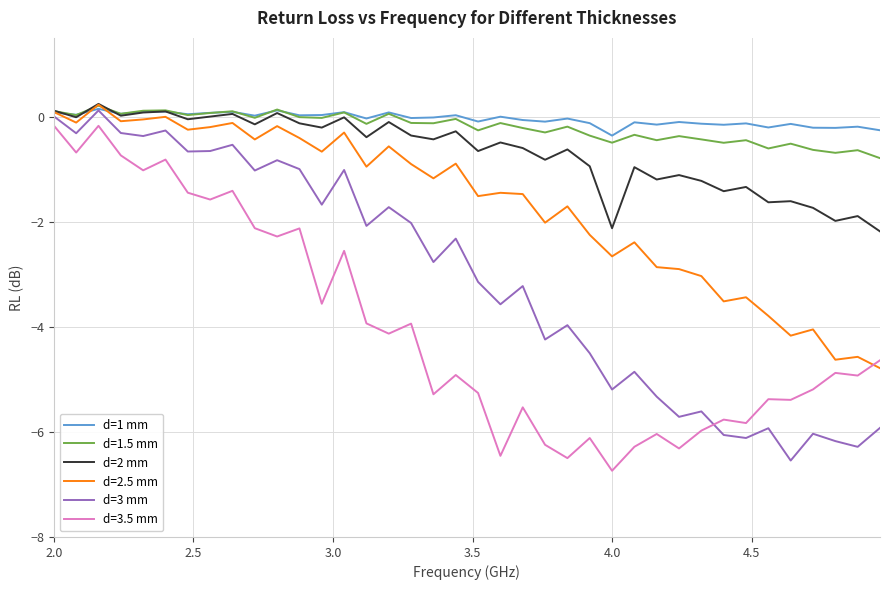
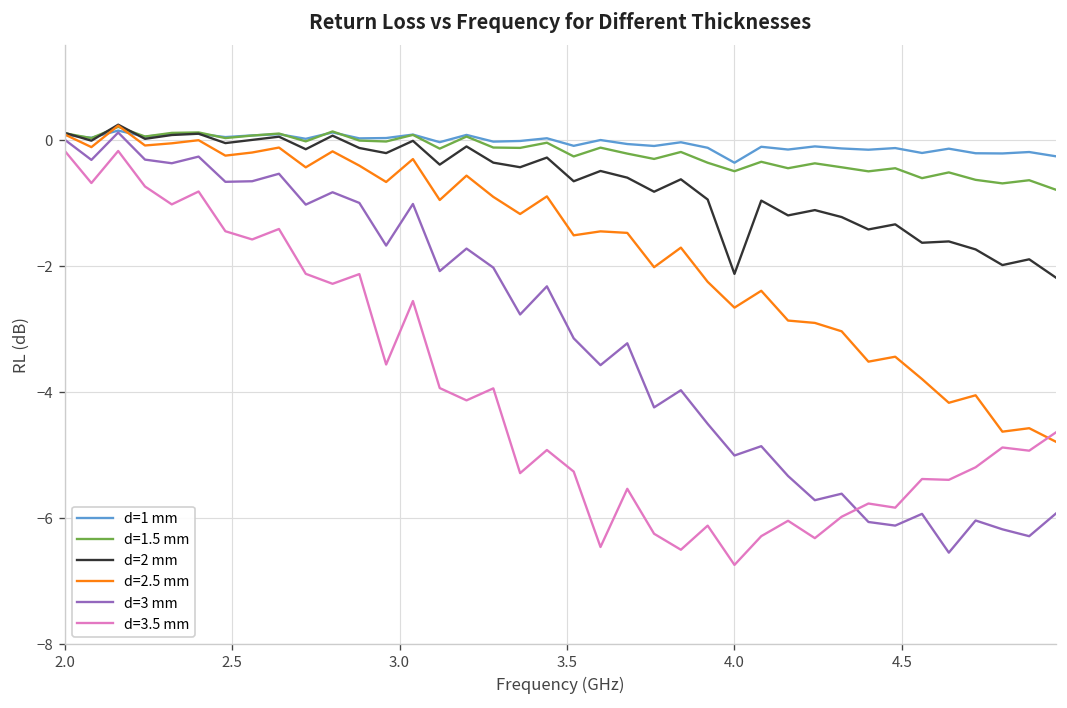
  {
    "d=1 mm": {
      "4.0": -0.4
    },
    "d=1.5 mm": {
      "4.0": -0.5
    },
    "d=2 mm": {
      "4.0": -2.1
    },
    "d=2.5 mm": {
      "4.0": -2.7
    },
    "d=3 mm": {
      "2.0": 0.0,
-     "4.0": -5.2
+     "4.0": -5.0
    },
    "d=3.5 mm": {
      "2.0": -0.2,
      "4.0": -6.7
    }
  }
